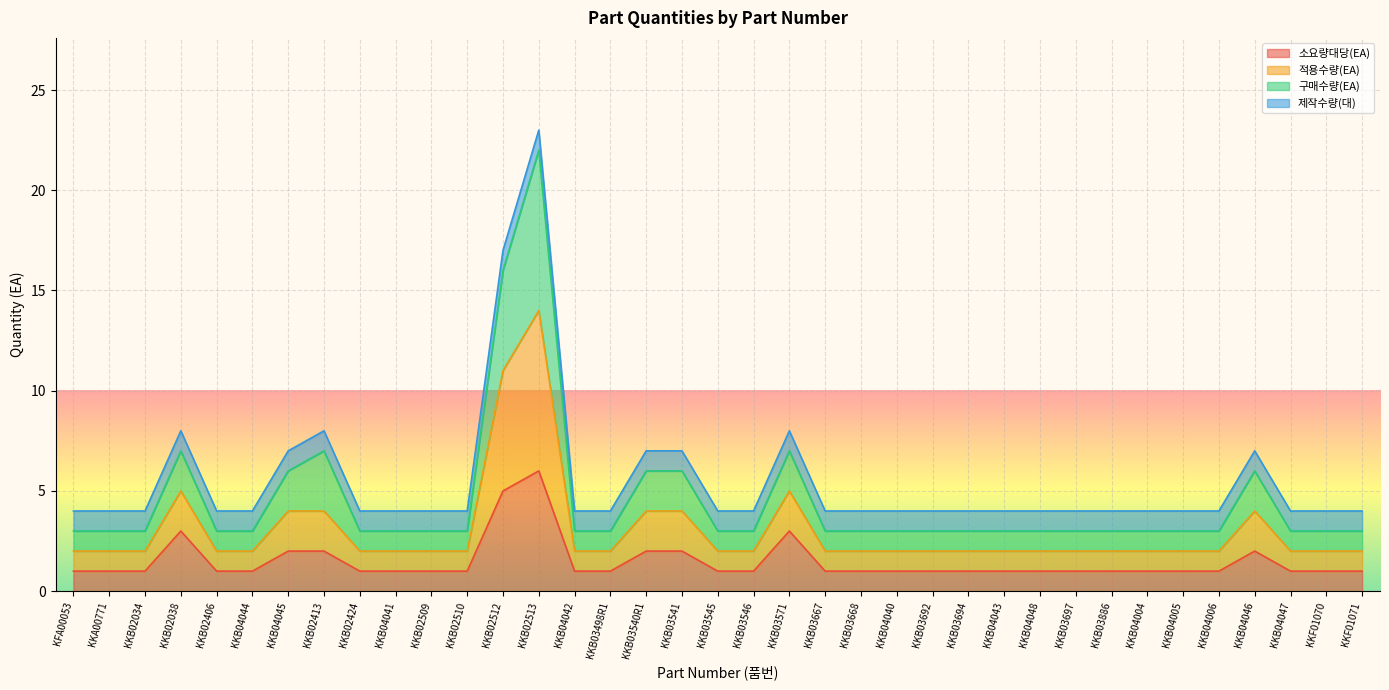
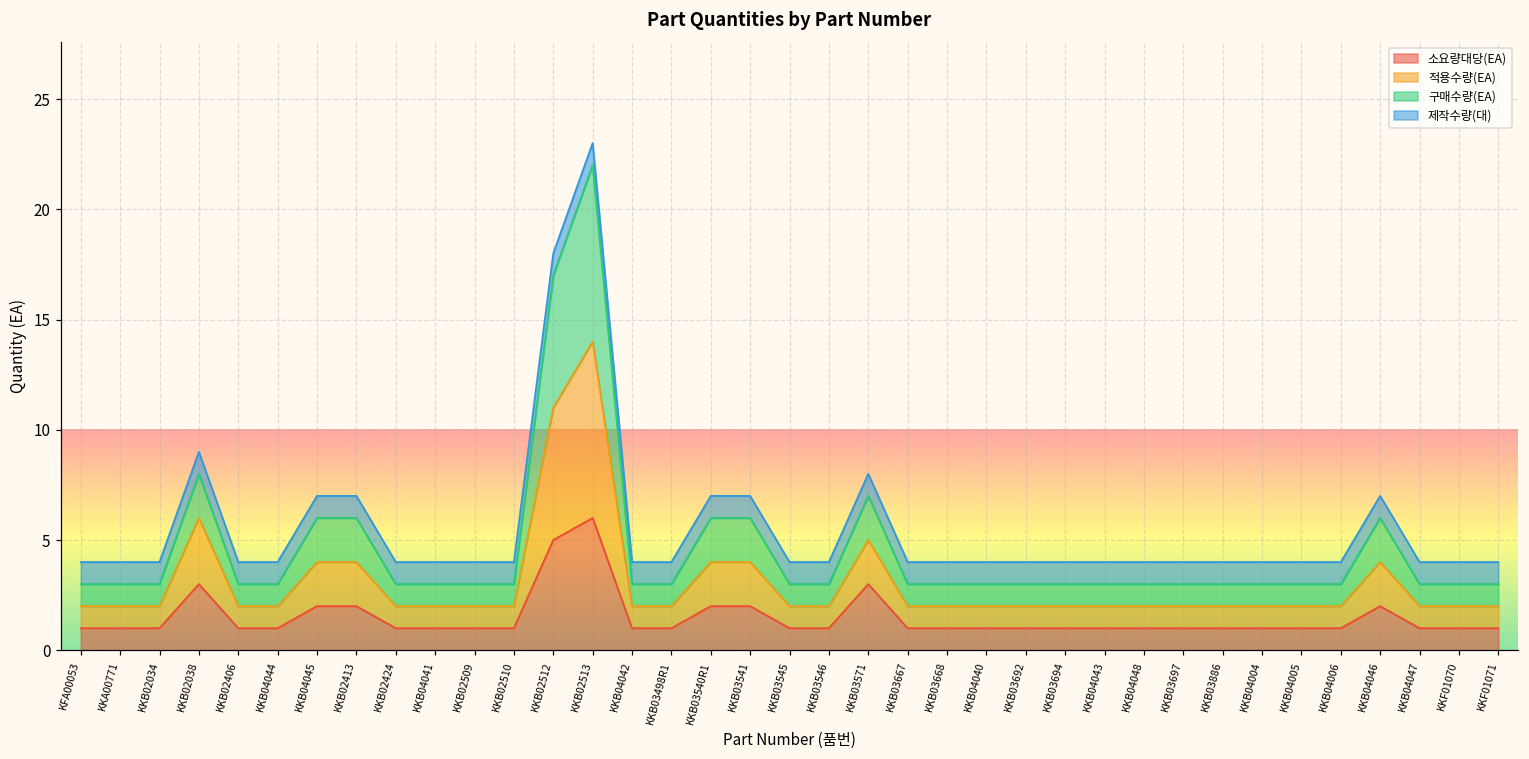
  {
    "소요량대당(EA)": {
      "KFA00053": 1,
      "KKA00771": 1,
      "KKB02034": 1,
      "KKB02038": 3,
      "KKB02406": 1,
      "KKB04044": 1,
      "KKB04045": 2,
      "KKB02413": 2,
      "KKB02424": 1,
      "KKB04041": 1,
      "KKB02509": 1,
      "KKB02510": 1,
      "KKB02512": 5,
      "KKB02513": 6,
      "KKB04042": 1,
      "KKB03498R1": 1,
      "KKB03540R1": 2,
      "KKB03541": 2,
      "KKB03545": 1,
      "KKB03546": 1,
      "KKB03571": 3,
      "KKB03667": 1,
      "KKB03668": 1,
      "KKB04040": 1,
      "KKB03692": 1,
      "KKB03694": 1,
      "KKB04043": 1,
      "KKB04048": 1,
      "KKB03697": 1,
      "KKB03886": 1,
      "KKB04004": 1,
      "KKB04005": 1,
      "KKB04006": 1,
      "KKB04046": 2,
      "KKB04047": 1,
      "KKF01070": 1,
      "KKF01071": 1
    },
    "적용수량(EA)": {
      "KFA00053": 1,
      "KKA00771": 1,
      "KKB02034": 1,
-     "KKB02038": 2,
+     "KKB02038": 3,
      "KKB02406": 1,
      "KKB04044": 1,
      "KKB04045": 2,
      "KKB02413": 2,
      "KKB02424": 1,
      "KKB04041": 1,
      "KKB02509": 1,
      "KKB02510": 1,
      "KKB02512": 6,
      "KKB02513": 8,
      "KKB04042": 1,
      "KKB03498R1": 1,
      "KKB03540R1": 2,
      "KKB03541": 2,
      "KKB03545": 1,
      "KKB03546": 1,
      "KKB03571": 2,
      "KKB03667": 1,
      "KKB03668": 1,
      "KKB04040": 1,
      "KKB03692": 1,
      "KKB03694": 1,
      "KKB04043": 1,
      "KKB04048": 1,
      "KKB03697": 1,
      "KKB03886": 1,
      "KKB04004": 1,
      "KKB04005": 1,
      "KKB04006": 1,
      "KKB04046": 2,
      "KKB04047": 1,
      "KKF01070": 1,
      "KKF01071": 1
    },
    "구매수량(EA)": {
      "KFA00053": 1,
      "KKA00771": 1,
      "KKB02034": 1,
      "KKB02038": 2,
      "KKB02406": 1,
      "KKB04044": 1,
      "KKB04045": 2,
-     "KKB02413": 3,
+     "KKB02413": 2,
      "KKB02424": 1,
      "KKB04041": 1,
      "KKB02509": 1,
      "KKB02510": 1,
-     "KKB02512": 5,
+     "KKB02512": 6,
      "KKB02513": 8,
      "KKB04042": 1,
      "KKB03498R1": 1,
      "KKB03540R1": 2,
      "KKB03541": 2,
      "KKB03545": 1,
      "KKB03546": 1,
      "KKB03571": 2,
      "KKB03667": 1,
      "KKB03668": 1,
      "KKB04040": 1,
      "KKB03692": 1,
      "KKB03694": 1,
      "KKB04043": 1,
      "KKB04048": 1,
      "KKB03697": 1,
      "KKB03886": 1,
      "KKB04004": 1,
      "KKB04005": 1,
      "KKB04006": 1,
      "KKB04046": 2,
      "KKB04047": 1,
      "KKF01070": 1,
      "KKF01071": 1
    },
    "제작수량(대)": {
      "KFA00053": 1,
      "KKA00771": 1,
      "KKB02034": 1,
      "KKB02038": 1,
      "KKB02406": 1,
      "KKB04044": 1,
      "KKB04045": 1,
      "KKB02413": 1,
      "KKB02424": 1,
      "KKB04041": 1,
      "KKB02509": 1,
      "KKB02510": 1,
      "KKB02512": 1,
      "KKB02513": 1,
      "KKB04042": 1,
      "KKB03498R1": 1,
      "KKB03540R1": 1,
      "KKB03541": 1,
      "KKB03545": 1,
      "KKB03546": 1,
      "KKB03571": 1,
      "KKB03667": 1,
      "KKB03668": 1,
      "KKB04040": 1,
      "KKB03692": 1,
      "KKB03694": 1,
      "KKB04043": 1,
      "KKB04048": 1,
      "KKB03697": 1,
      "KKB03886": 1,
      "KKB04004": 1,
      "KKB04005": 1,
      "KKB04006": 1,
      "KKB04046": 1,
      "KKB04047": 1,
      "KKF01070": 1,
      "KKF01071": 1
    }
  }
